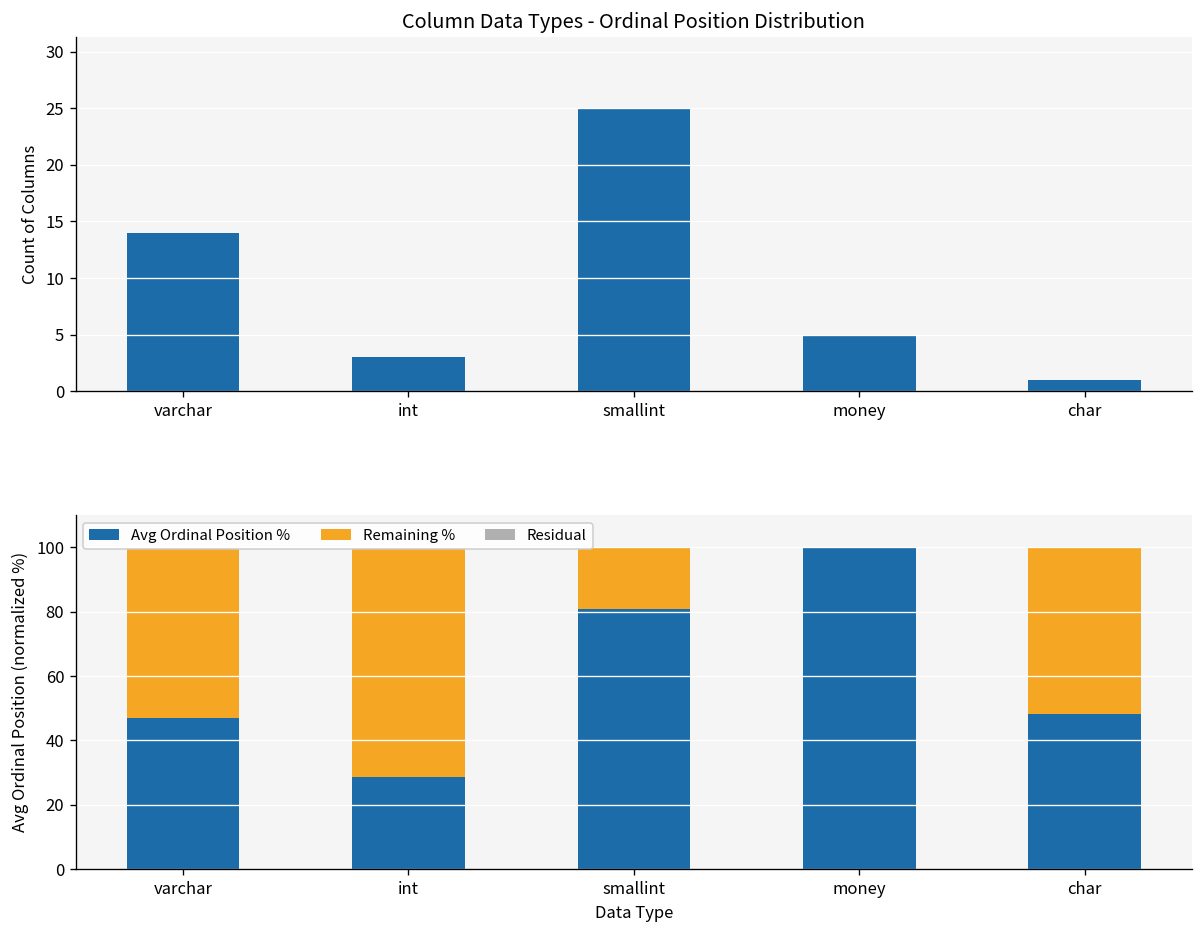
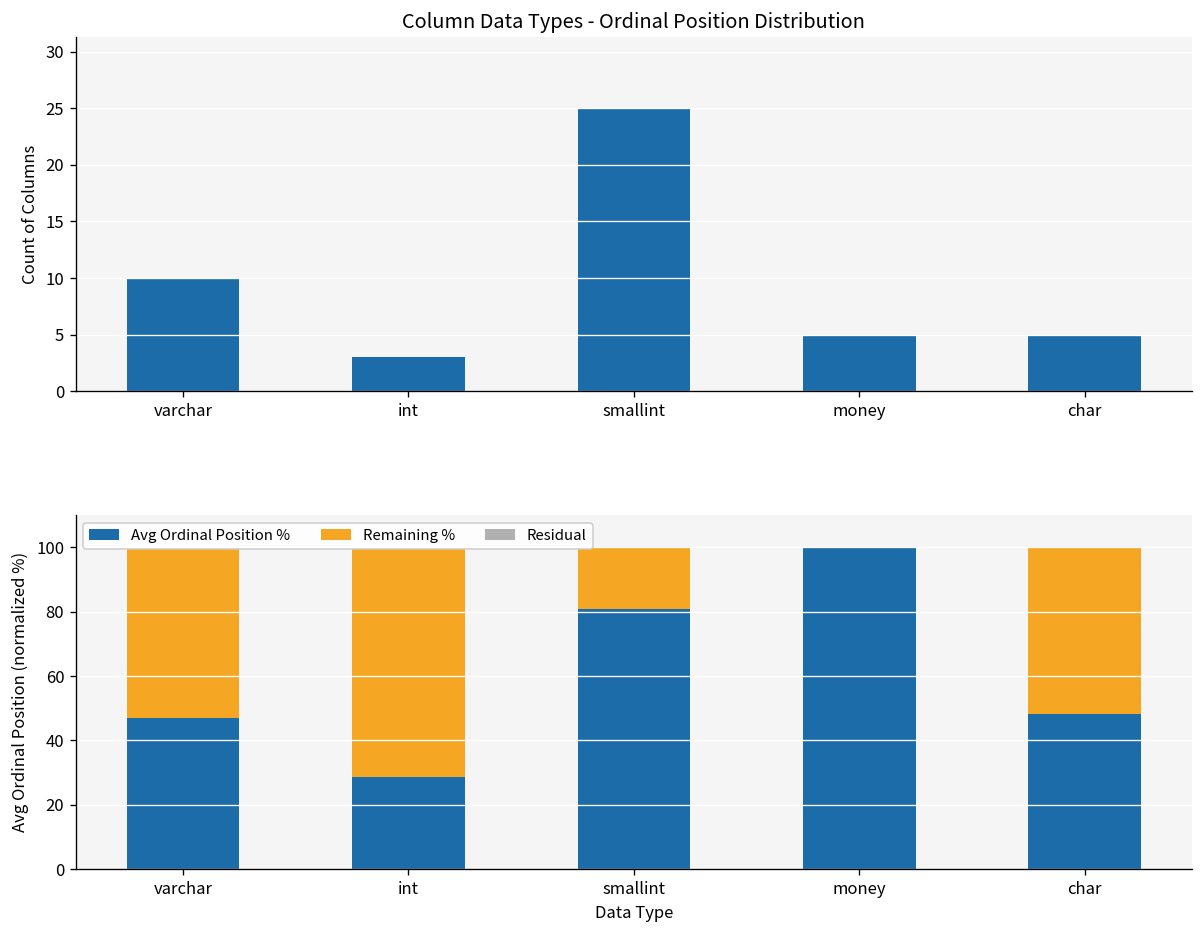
  {
    "Column Data Types - Ordinal Position Distribution": {
-     "varchar": 14,
+     "varchar": 10,
      "int": 3,
      "smallint": 25,
      "money": 5,
-     "char": 1
+     "char": 5
    }
  }
